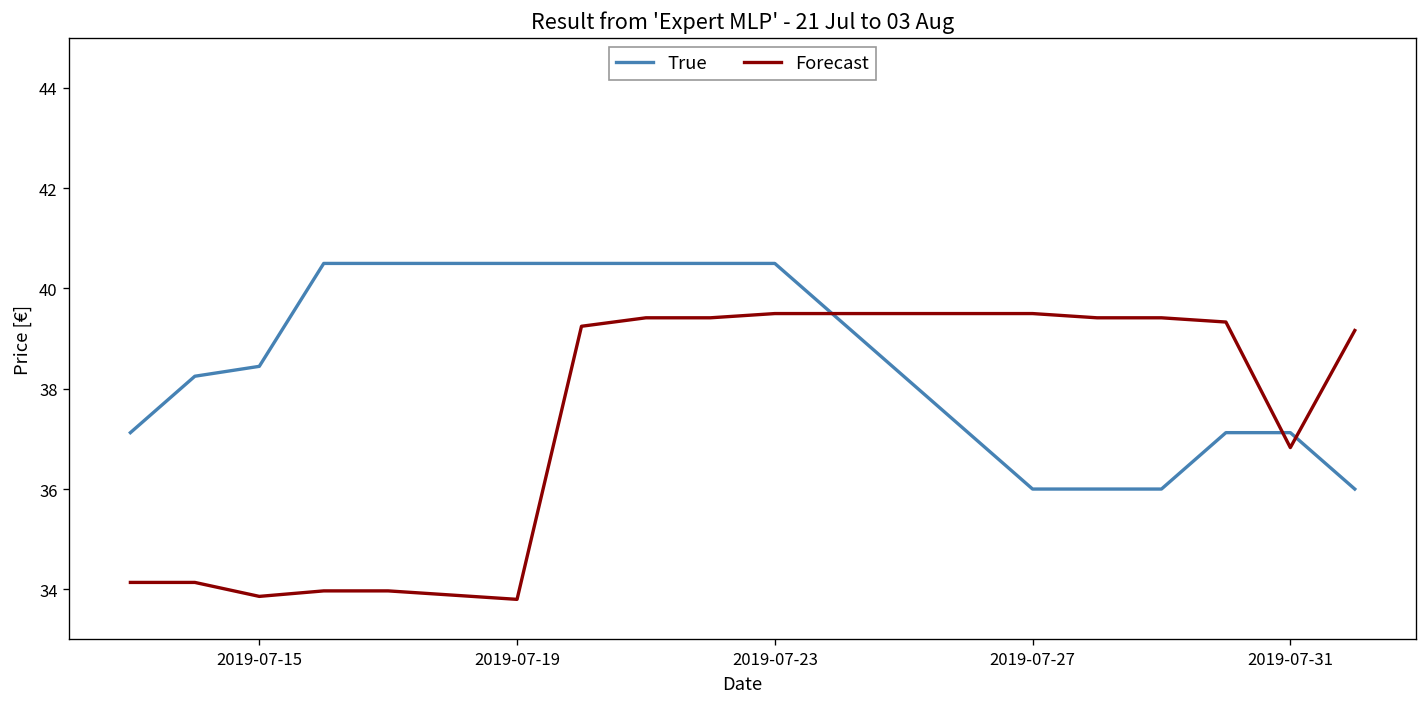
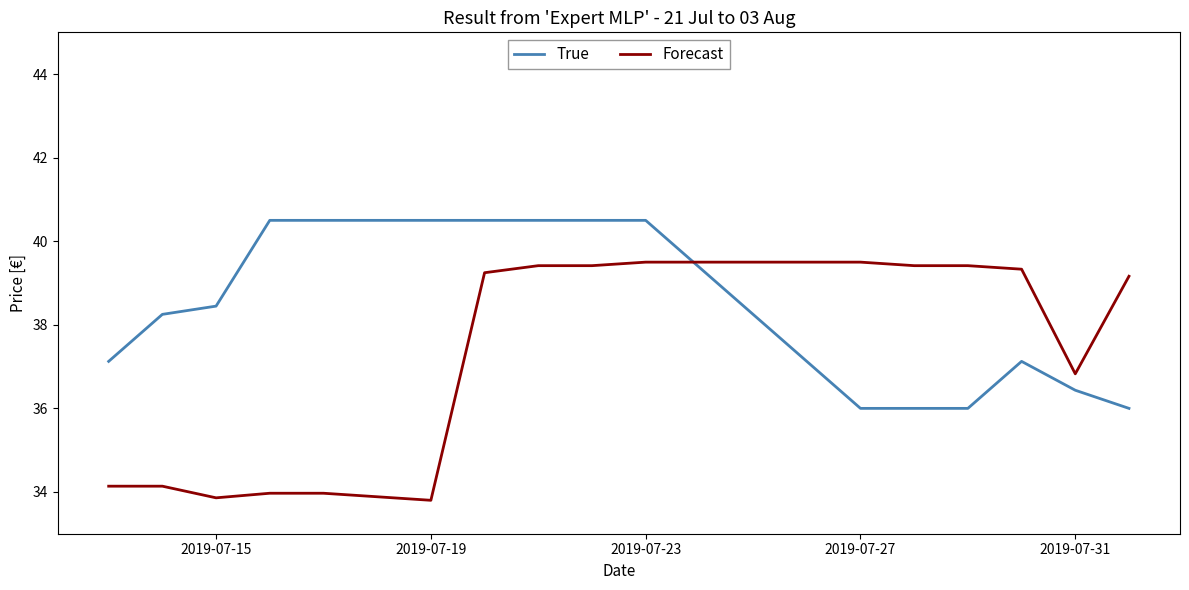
  {
    "True": {
      "2019-07-15": 38.4,
      "2019-07-19": 40.5,
      "2019-07-23": 40.5,
      "2019-07-27": 36.0,
-     "2019-07-31": 37.1
+     "2019-07-31": 36.4
    },
    "Forecast": {
      "2019-07-15": 33.9,
      "2019-07-19": 33.8,
      "2019-07-23": 39.5,
      "2019-07-27": 39.5,
      "2019-07-31": 36.8
    }
  }
